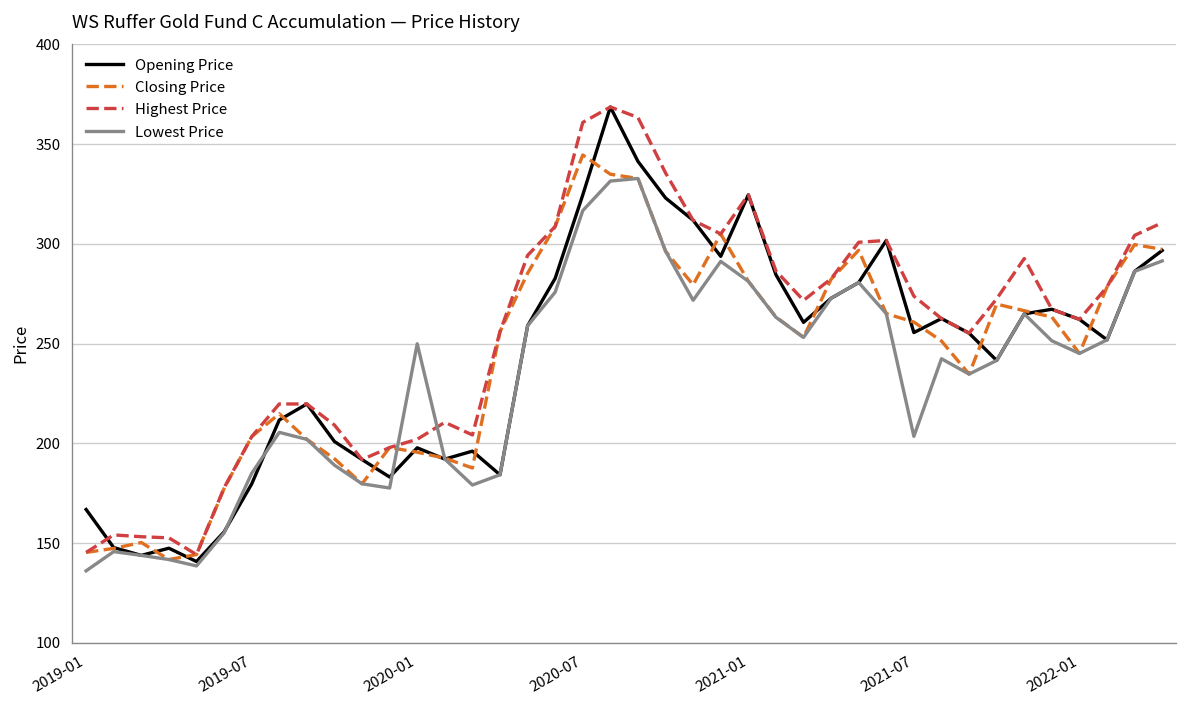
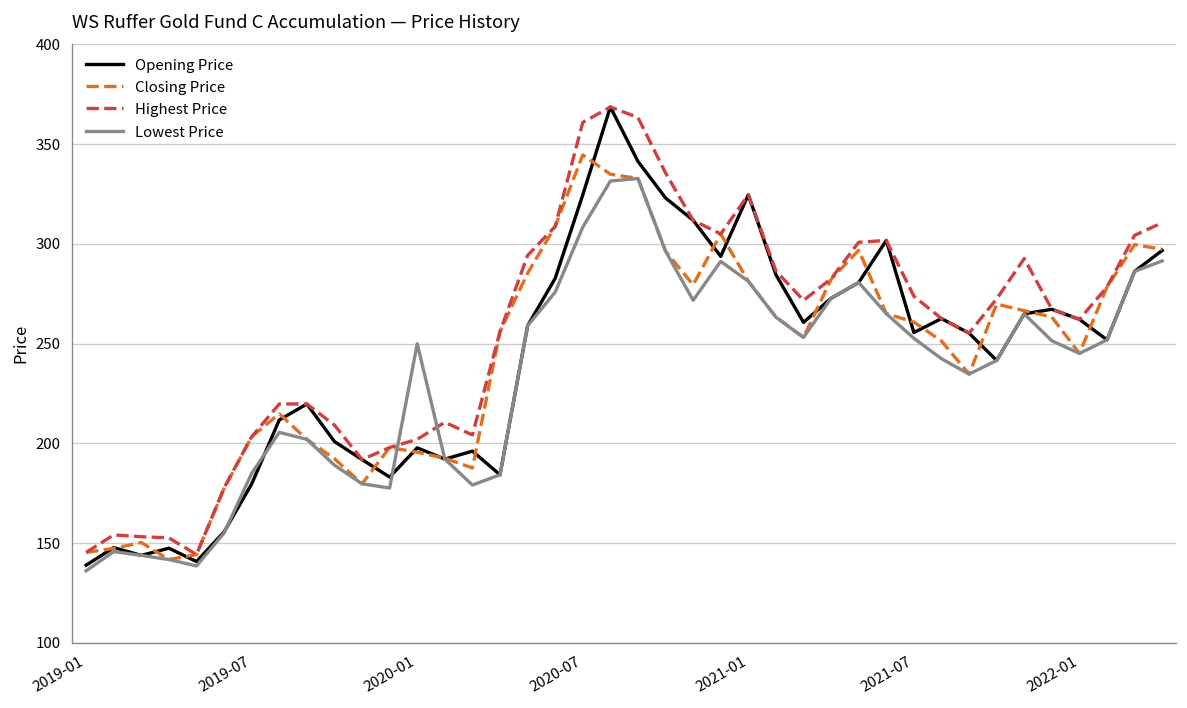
  {
    "Opening Price": {
-     "2019-01": 167,
+     "2019-01": 139,
      "2019-07": 180,
      "2020-01": 198,
      "2020-07": 325,
      "2021-07": 256
    },
    "Lowest Price": {
      "2019-01": 136,
      "2019-07": 185,
      "2020-01": 250,
-     "2020-07": 317,
-     "2021-07": 204
+     "2020-07": 308,
+     "2021-07": 253
    }
  }
